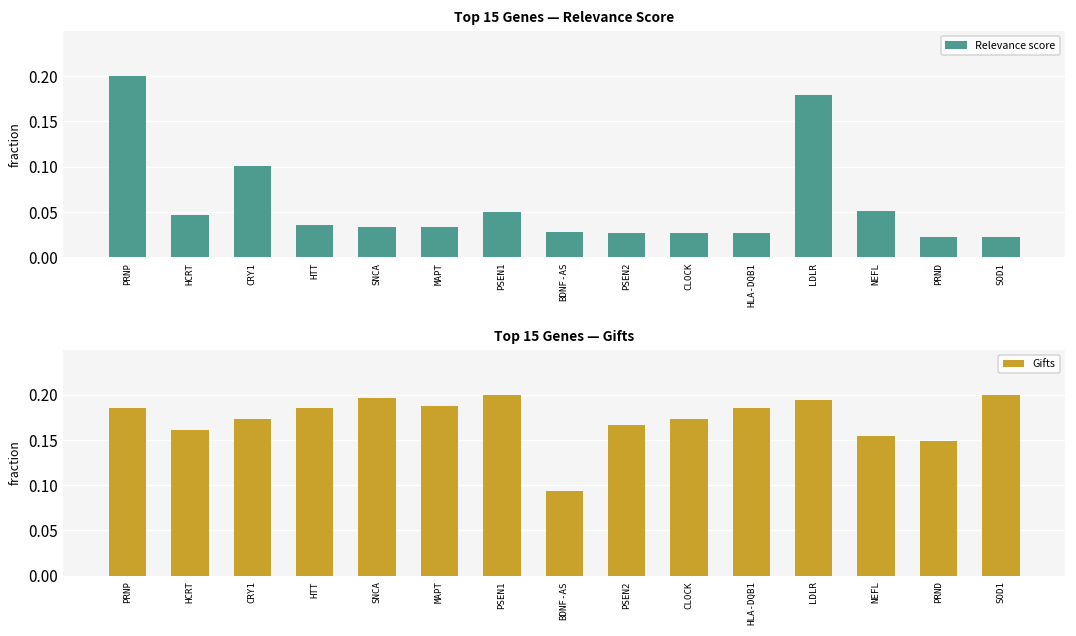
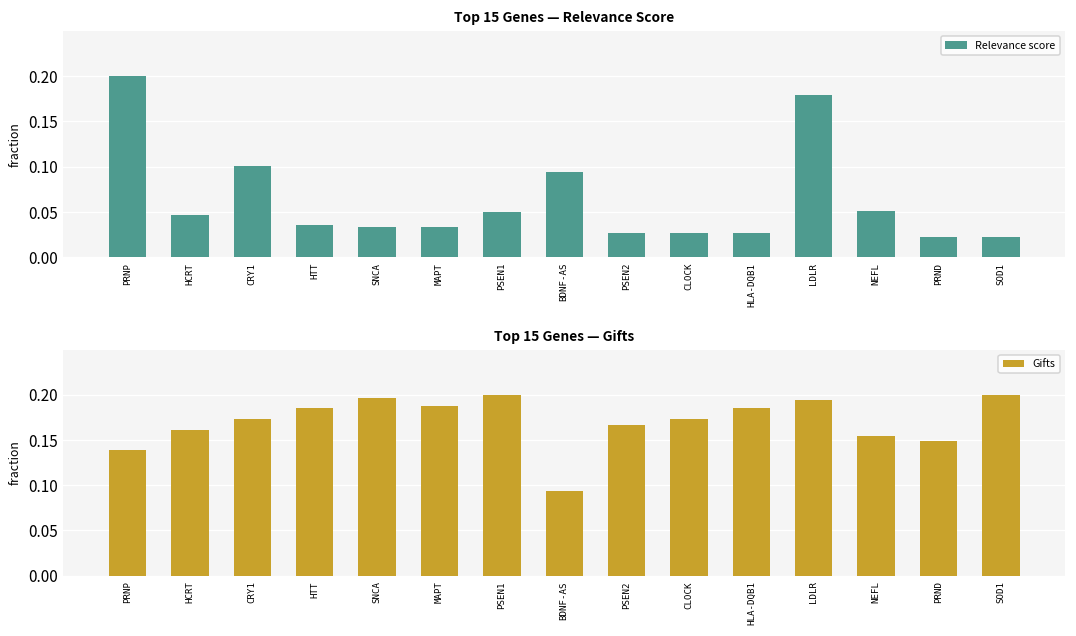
  {
    "Top 15 Genes — Relevance Score": {
      "PRNP": 0.20,
      "HCRT": 0.05,
      "CRY1": 0.10,
      "HTT": 0.04,
      "SNCA": 0.03,
      "MAPT": 0.03,
      "PSEN1": 0.05,
-     "BDNF-AS": 0.03,
+     "BDNF-AS": 0.09,
      "PSEN2": 0.03,
      "CLOCK": 0.03,
      "HLA-DQB1": 0.03,
      "LDLR": 0.18,
      "NEFL": 0.05,
      "PRND": 0.02,
      "SOD1": 0.02
    },
    "Top 15 Genes — Gifts": {
-     "PRNP": 0.18,
+     "PRNP": 0.14,
      "HCRT": 0.16,
      "CRY1": 0.17,
      "HTT": 0.18,
      "SNCA": 0.20,
      "MAPT": 0.19,
      "PSEN1": 0.20,
      "BDNF-AS": 0.09,
      "PSEN2": 0.17,
      "CLOCK": 0.17,
      "HLA-DQB1": 0.18,
      "LDLR": 0.19,
      "NEFL": 0.15,
      "PRND": 0.15,
      "SOD1": 0.20
    }
  }
